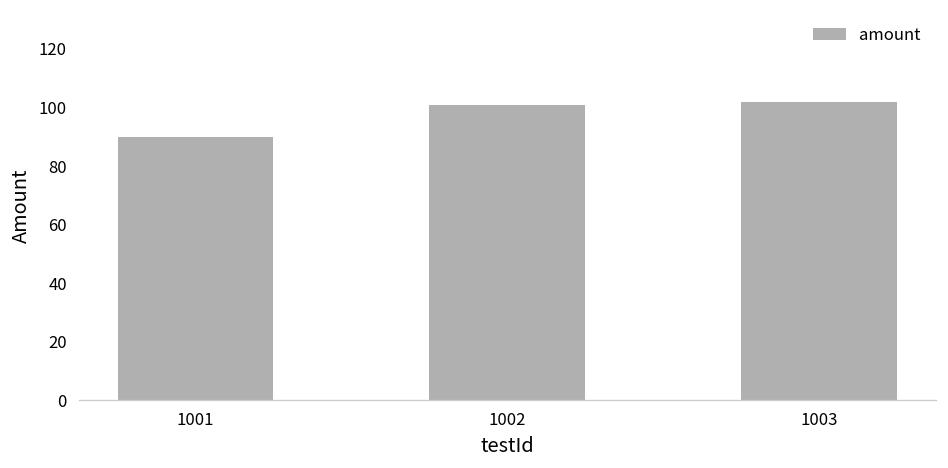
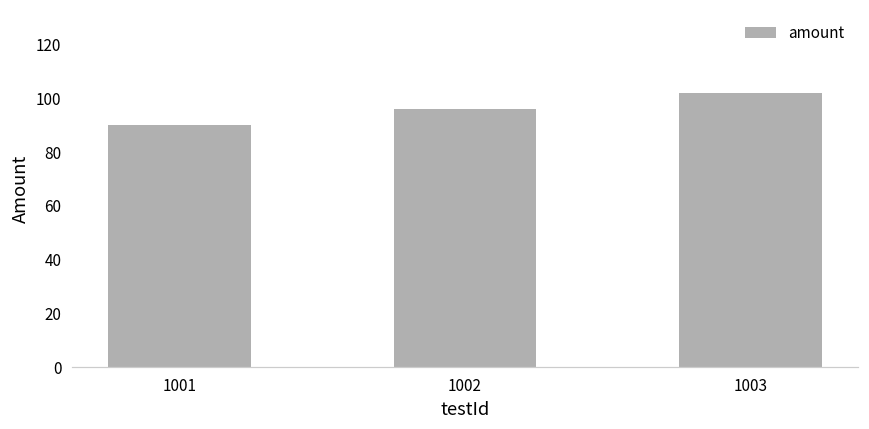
  {
    "1001": 90,
-   "1002": 101,
+   "1002": 96,
    "1003": 102
  }
